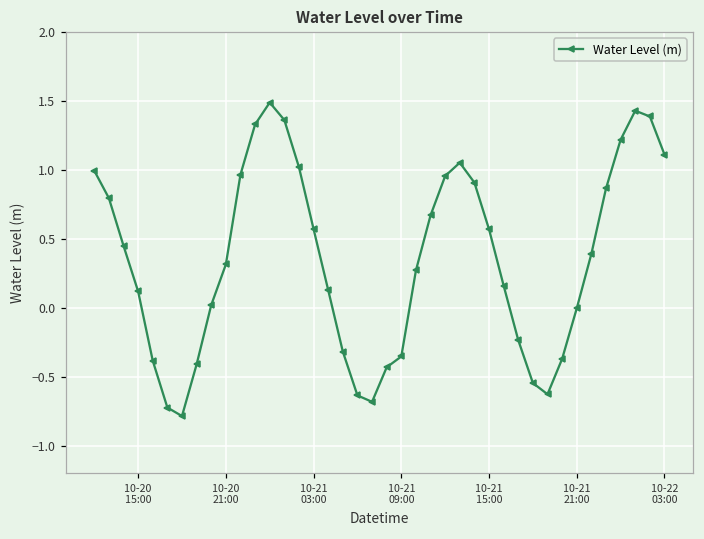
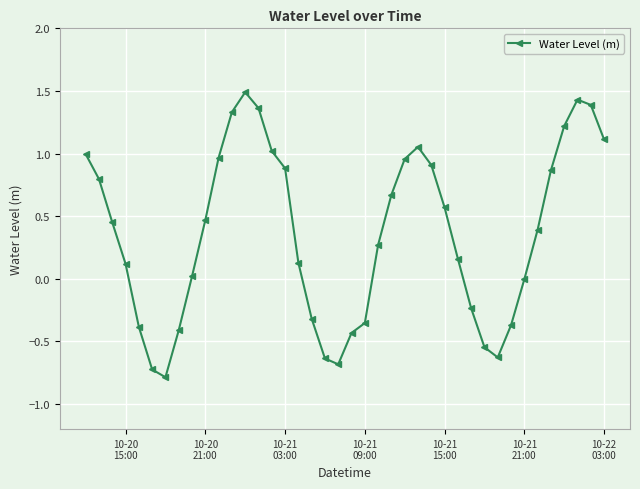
  {
    "10-20 15:00": 0.12,
-   "10-20 21:00": 0.31,
-   "10-21 03:00": 0.57,
+   "10-20 21:00": 0.47,
+   "10-21 03:00": 0.88,
    "10-21 09:00": -0.35,
    "10-21 15:00": 0.57,
    "10-21 21:00": 0.00,
    "10-22 03:00": 1.11
  }
